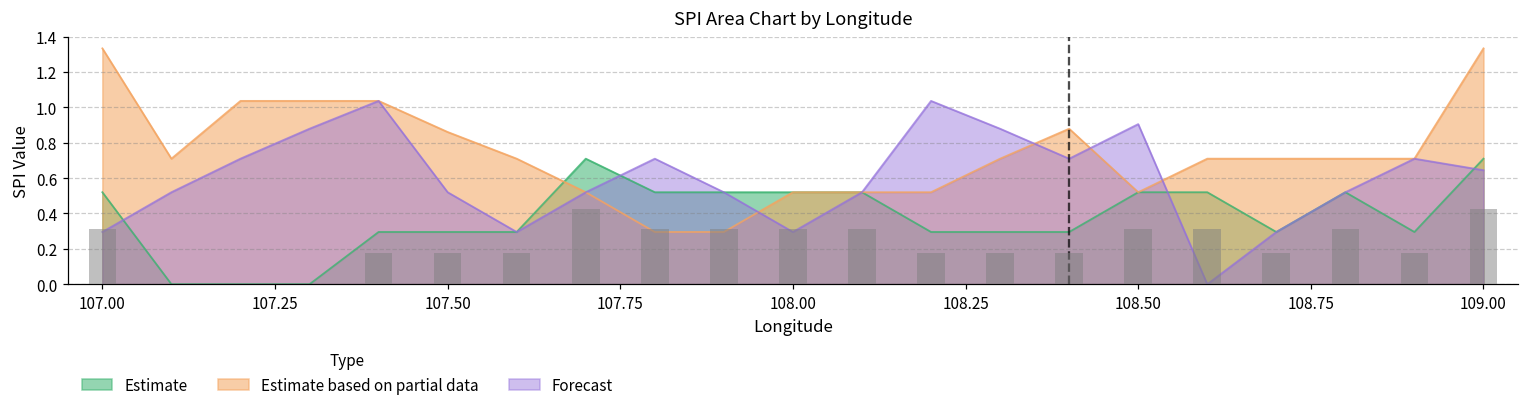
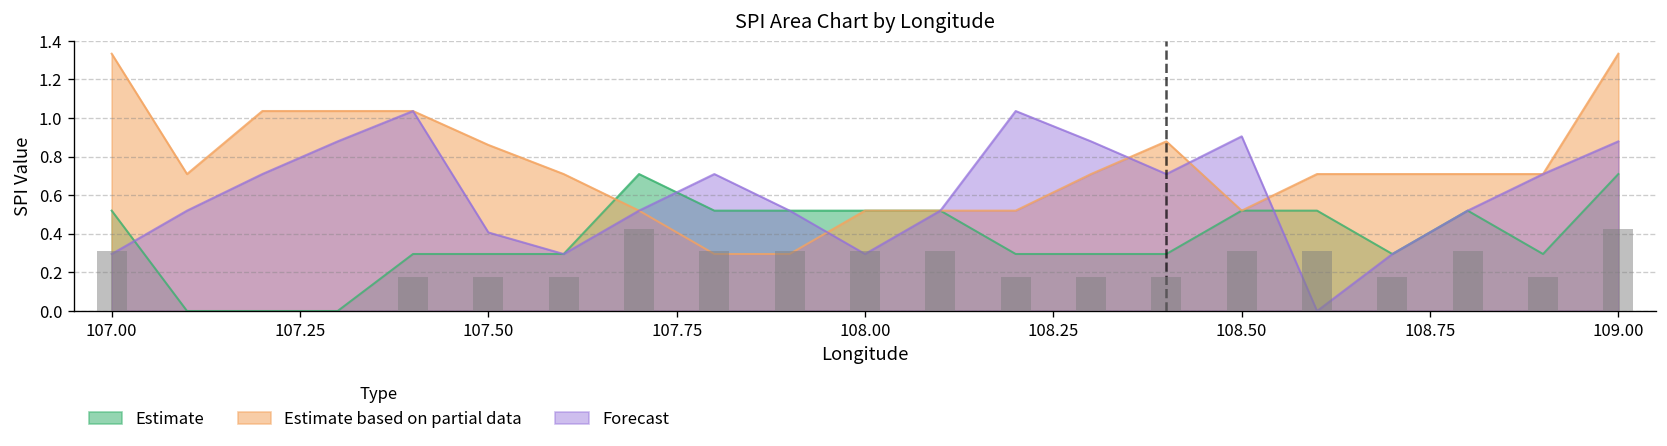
  {
    "Estimate": {
      "107.00": 0.52,
      "107.50": 0.30,
      "109.00": 0.71
    },
    "Estimate based on partial data": {
      "107.00": 1.33,
      "107.50": 0.86,
      "109.00": 1.33
    },
    "Forecast": {
      "107.00": 0.30,
-     "107.50": 0.52,
+     "107.50": 0.41,
      "108.00": 0.30,
      "108.50": 0.91,
-     "109.00": 0.64
+     "109.00": 0.88
    }
  }
